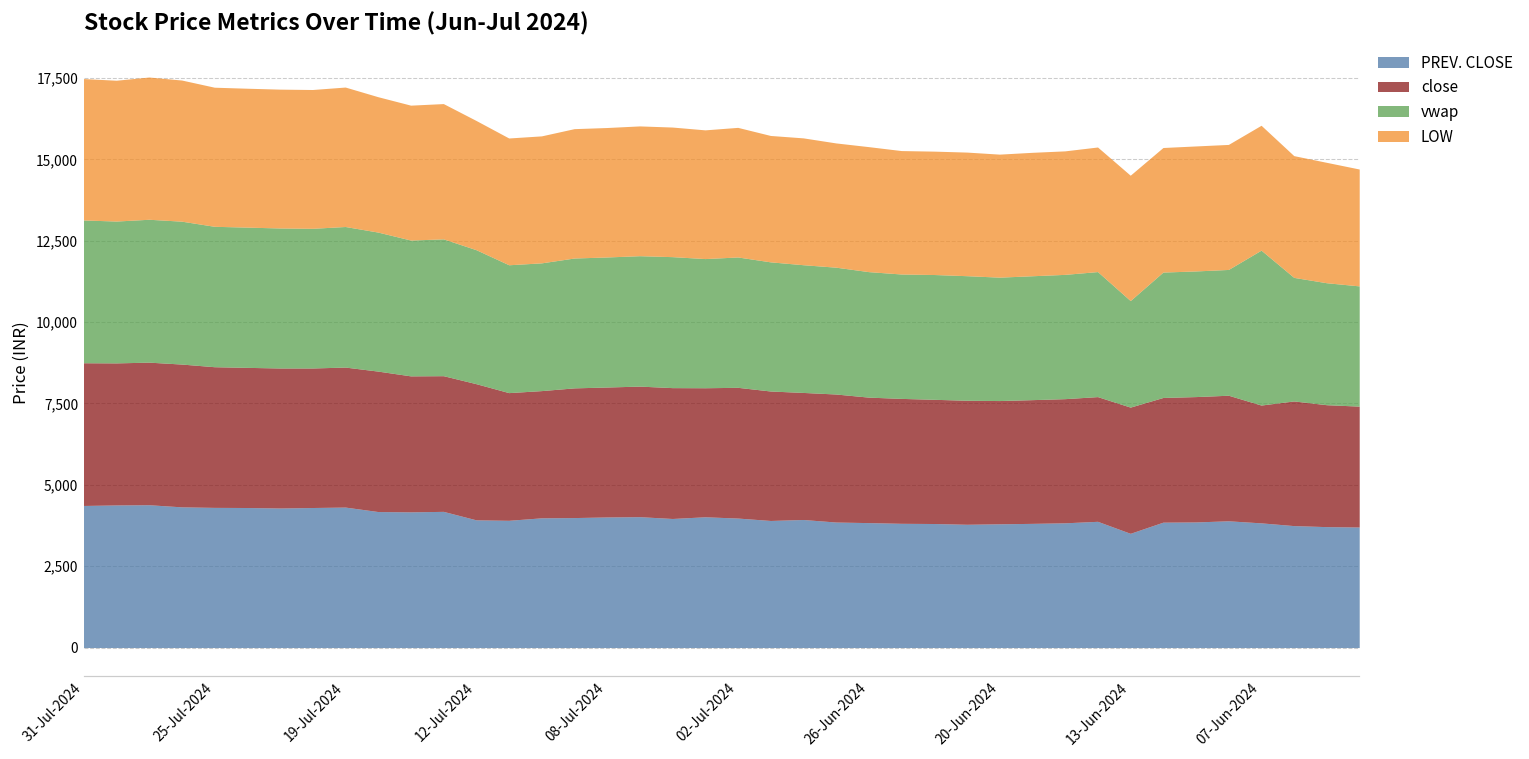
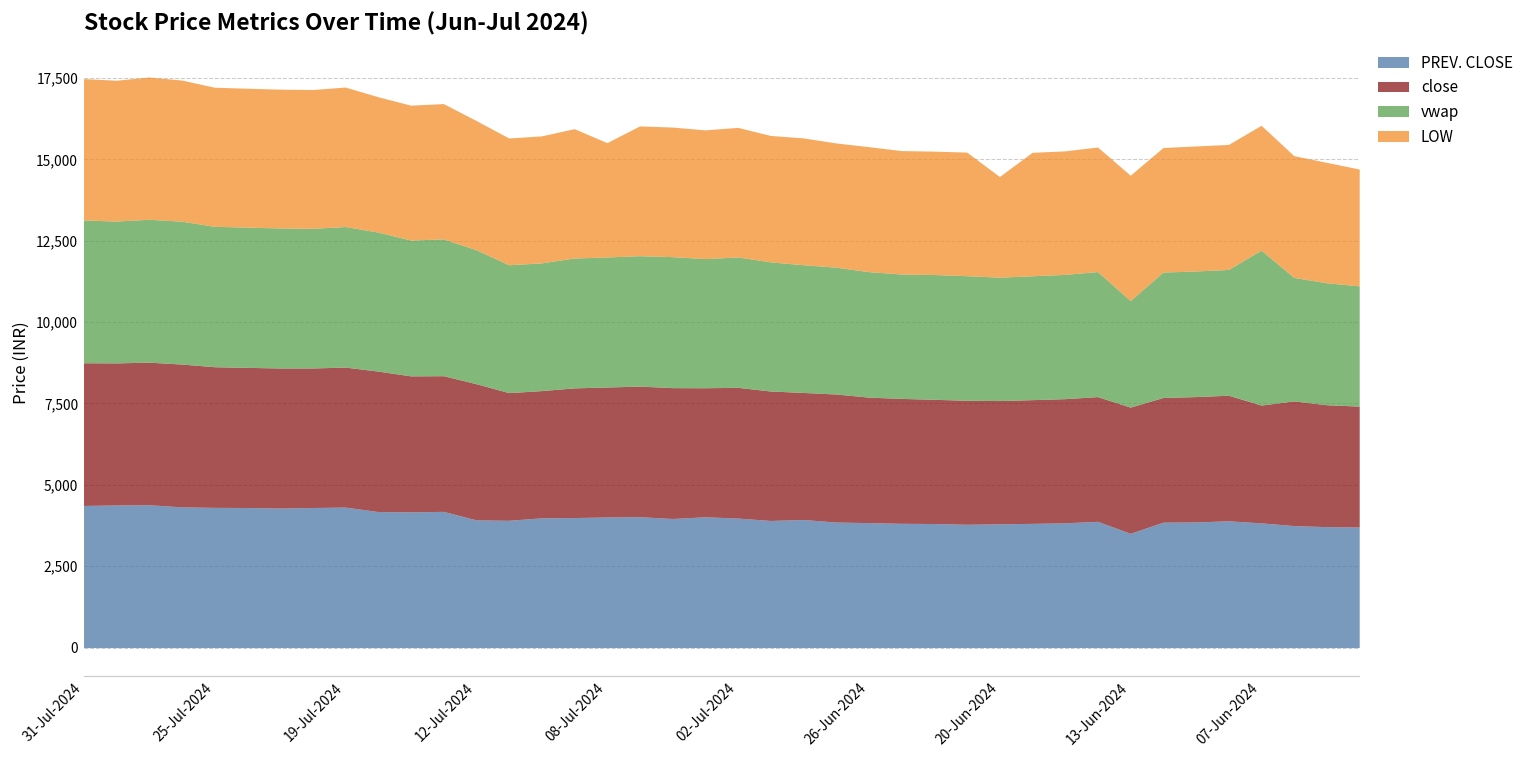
  {
    "PREV. CLOSE": {
      "31-Jul-2024": "4,400",
      "25-Jul-2024": "4,300",
      "19-Jul-2024": "4,300",
      "12-Jul-2024": "3,900",
      "08-Jul-2024": "4,000",
      "02-Jul-2024": "4,000",
      "26-Jun-2024": "3,800",
      "20-Jun-2024": "3,800",
      "13-Jun-2024": "3,500",
      "07-Jun-2024": "3,800"
    },
    "close": {
      "31-Jul-2024": "4,400",
      "25-Jul-2024": "4,300",
      "19-Jul-2024": "4,300",
      "12-Jul-2024": "4,200",
      "08-Jul-2024": "4,000",
      "02-Jul-2024": "4,000",
      "26-Jun-2024": "3,900",
      "20-Jun-2024": "3,800",
      "13-Jun-2024": "3,900",
      "07-Jun-2024": "3,600"
    },
    "vwap": {
      "31-Jul-2024": "4,400",
      "25-Jul-2024": "4,300",
      "19-Jul-2024": "4,300",
      "12-Jul-2024": "4,100",
      "08-Jul-2024": "4,000",
      "02-Jul-2024": "4,000",
      "26-Jun-2024": "3,900",
      "20-Jun-2024": "3,800",
      "13-Jun-2024": "3,300",
      "07-Jun-2024": "4,800"
    },
    "LOW": {
      "31-Jul-2024": "4,300",
      "25-Jul-2024": "4,300",
      "19-Jul-2024": "4,300",
      "12-Jul-2024": "4,000",
-     "08-Jul-2024": "4,000",
+     "08-Jul-2024": "3,500",
      "02-Jul-2024": "4,000",
      "26-Jun-2024": "3,800",
-     "20-Jun-2024": "3,800",
+     "20-Jun-2024": "3,100",
      "13-Jun-2024": "3,900",
      "07-Jun-2024": "3,800"
    }
  }
